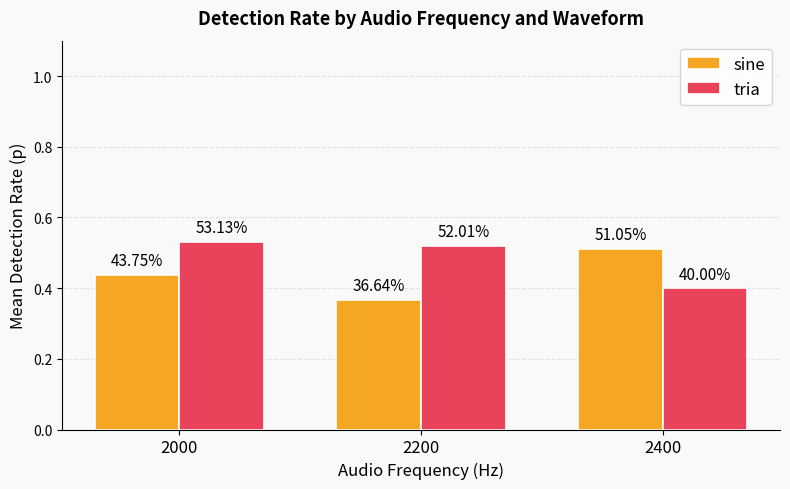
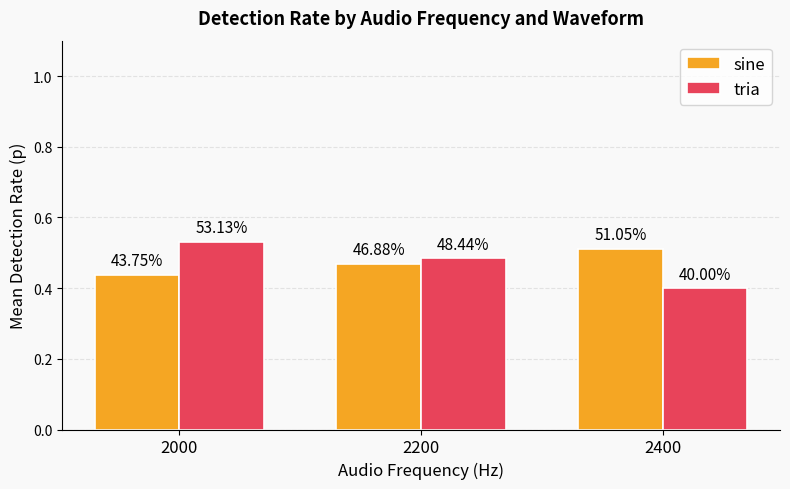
  {
    "sine": {
      "2000": "43.75%",
-     "2200": "36.64%",
+     "2200": "46.88%",
      "2400": "51.05%"
    },
    "tria": {
      "2000": "53.13%",
-     "2200": "52.01%",
+     "2200": "48.44%",
      "2400": "40.00%"
    }
  }
